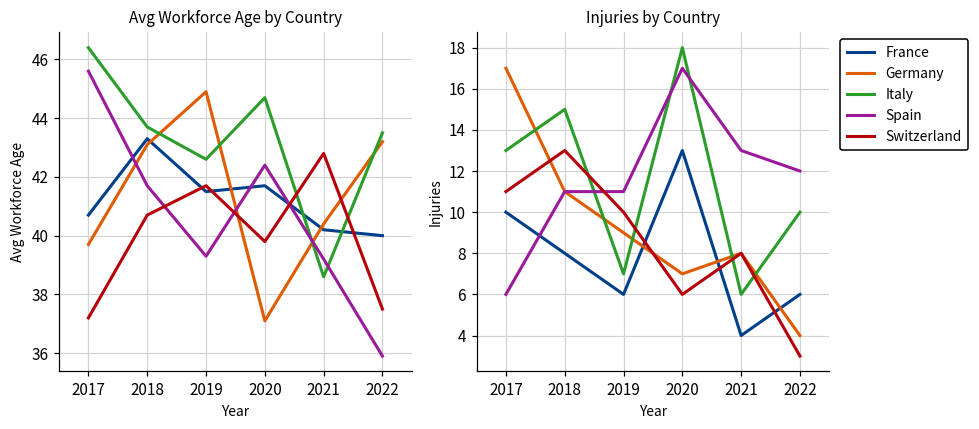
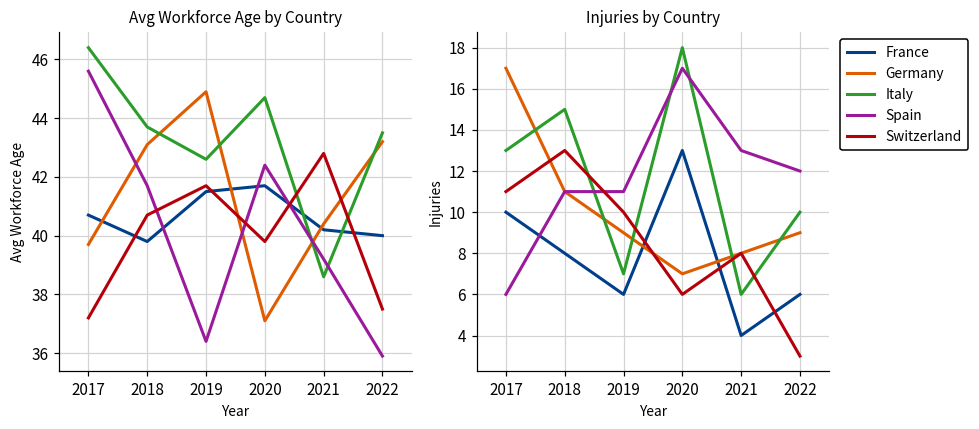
  {
    "Avg Workforce Age by Country": {
      "France": {
        "2017": 40.7,
-       "2018": 43.3,
+       "2018": 39.8,
        "2019": 41.5,
        "2020": 41.7,
        "2021": 40.2,
        "2022": 40.0
      },
      "Germany": {
        "2017": 39.7,
        "2018": 43.1,
        "2019": 44.9,
        "2020": 37.1,
        "2021": 40.4,
        "2022": 43.2
      },
      "Italy": {
        "2017": 46.4,
        "2018": 43.7,
        "2019": 42.6,
        "2020": 44.7,
        "2021": 38.6,
        "2022": 43.5
      },
      "Spain": {
        "2017": 45.6,
        "2018": 41.7,
-       "2019": 39.3,
+       "2019": 36.4,
        "2020": 42.4,
        "2021": 39.2,
        "2022": 35.9
      },
      "Switzerland": {
        "2017": 37.2,
        "2018": 40.7,
        "2019": 41.7,
        "2020": 39.8,
        "2021": 42.8,
        "2022": 37.5
      }
    },
    "Injuries by Country": {
      "France": {
        "2017": 10,
        "2018": 8,
        "2019": 6,
        "2020": 13,
        "2021": 4,
        "2022": 6
      },
      "Germany": {
        "2017": 17,
        "2019": 9,
        "2020": 7,
-       "2022": 4
+       "2022": 9
      },
      "Italy": {
        "2017": 13,
        "2018": 15,
        "2019": 7,
        "2020": 18,
        "2021": 6,
        "2022": 10
      },
      "Spain": {
        "2017": 6,
        "2019": 11,
        "2020": 17,
        "2021": 13,
        "2022": 12
      },
      "Switzerland": {
        "2017": 11,
        "2018": 13,
        "2019": 10,
        "2020": 6,
        "2022": 3
      }
    }
  }
